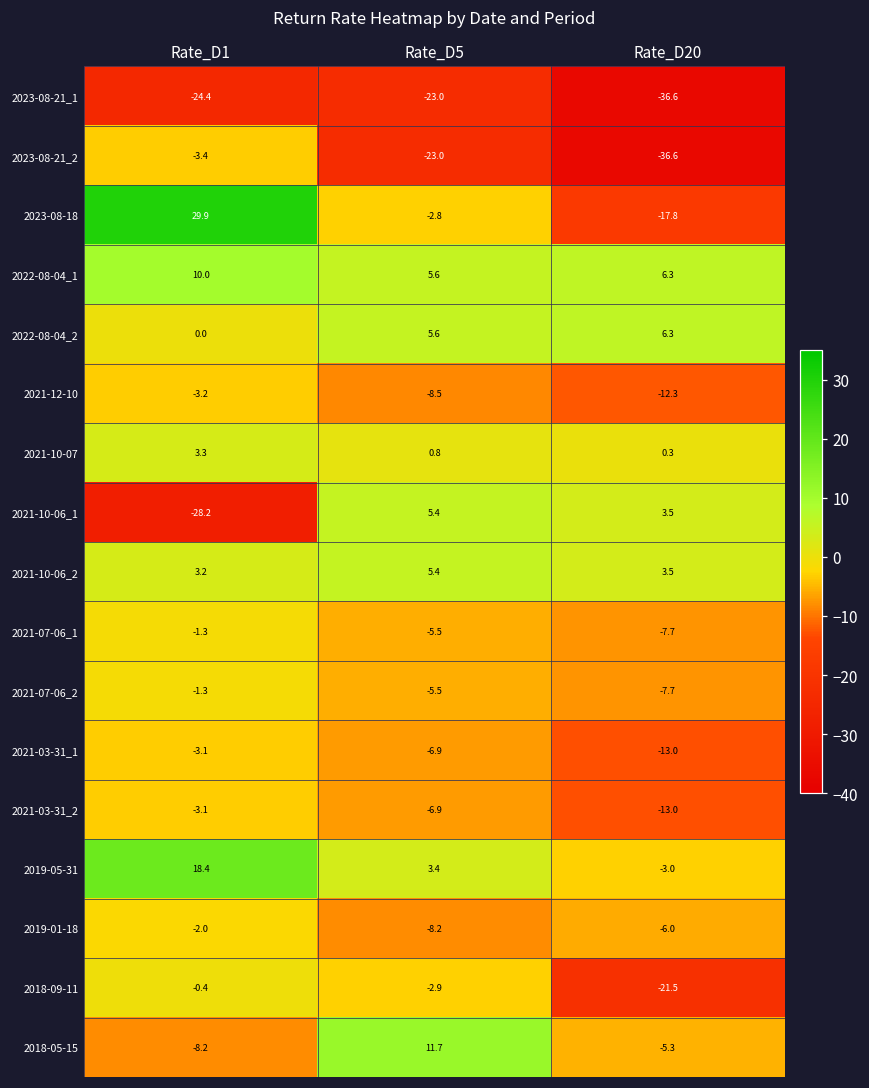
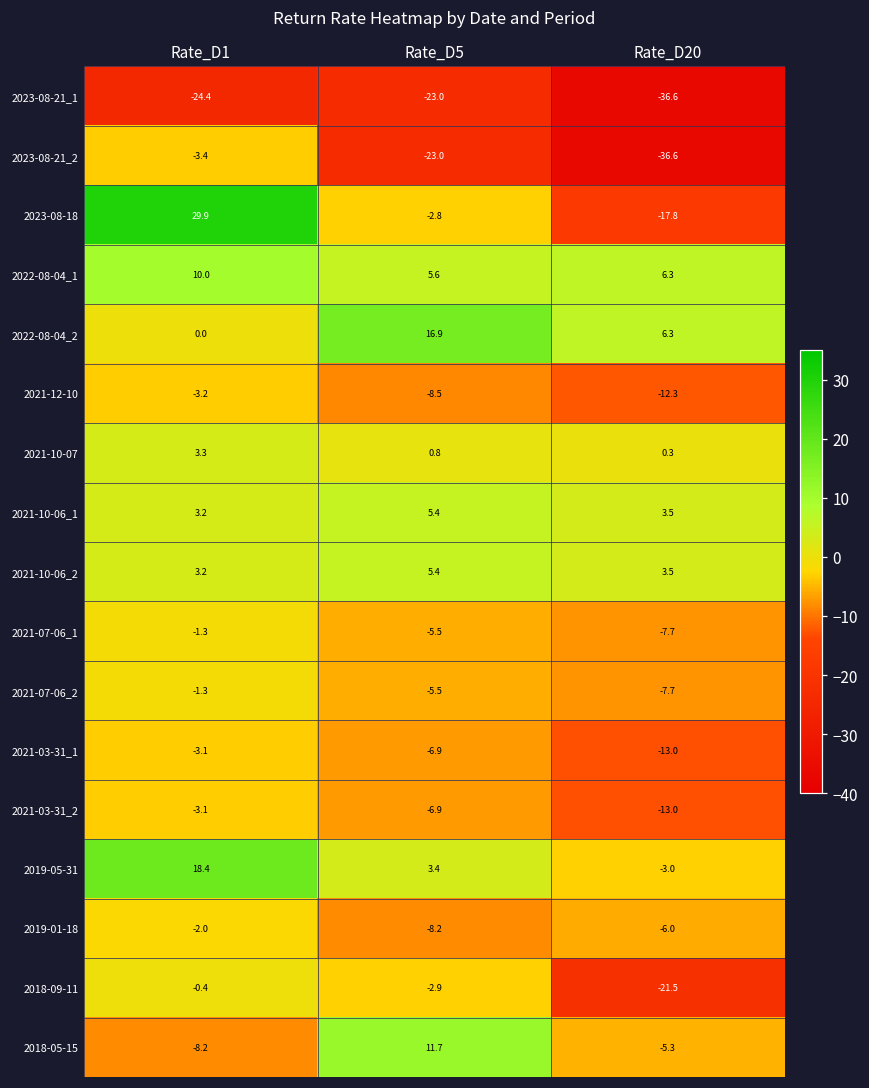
  {
    "2023-08-21_1": {
      "Rate_D1": -24.4,
      "Rate_D5": -23.0,
      "Rate_D20": -36.6
    },
    "2023-08-21_2": {
      "Rate_D1": -3.4,
      "Rate_D5": -23.0,
      "Rate_D20": -36.6
    },
    "2023-08-18": {
      "Rate_D1": 29.9,
      "Rate_D5": -2.8,
      "Rate_D20": -17.8
    },
    "2022-08-04_1": {
      "Rate_D1": 10.0,
      "Rate_D5": 5.6,
      "Rate_D20": 6.3
    },
    "2022-08-04_2": {
      "Rate_D1": 0.0,
-     "Rate_D5": 5.6,
+     "Rate_D5": 16.9,
      "Rate_D20": 6.3
    },
    "2021-12-10": {
      "Rate_D1": -3.2,
      "Rate_D5": -8.5,
      "Rate_D20": -12.3
    },
    "2021-10-07": {
      "Rate_D1": 3.3,
      "Rate_D5": 0.8,
      "Rate_D20": 0.3
    },
    "2021-10-06_1": {
-     "Rate_D1": -28.2,
+     "Rate_D1": 3.2,
      "Rate_D5": 5.4,
      "Rate_D20": 3.5
    },
    "2021-10-06_2": {
      "Rate_D1": 3.2,
      "Rate_D5": 5.4,
      "Rate_D20": 3.5
    },
    "2021-07-06_1": {
      "Rate_D1": -1.3,
      "Rate_D5": -5.5,
      "Rate_D20": -7.7
    },
    "2021-07-06_2": {
      "Rate_D1": -1.3,
      "Rate_D5": -5.5,
      "Rate_D20": -7.7
    },
    "2021-03-31_1": {
      "Rate_D1": -3.1,
      "Rate_D5": -6.9,
      "Rate_D20": -13.0
    },
    "2021-03-31_2": {
      "Rate_D1": -3.1,
      "Rate_D5": -6.9,
      "Rate_D20": -13.0
    },
    "2019-05-31": {
      "Rate_D1": 18.4,
      "Rate_D5": 3.4,
      "Rate_D20": -3.0
    },
    "2019-01-18": {
      "Rate_D1": -2.0,
      "Rate_D5": -8.2,
      "Rate_D20": -6.0
    },
    "2018-09-11": {
      "Rate_D1": -0.4,
      "Rate_D5": -2.9,
      "Rate_D20": -21.5
    },
    "2018-05-15": {
      "Rate_D1": -8.2,
      "Rate_D5": 11.7,
      "Rate_D20": -5.3
    }
  }
